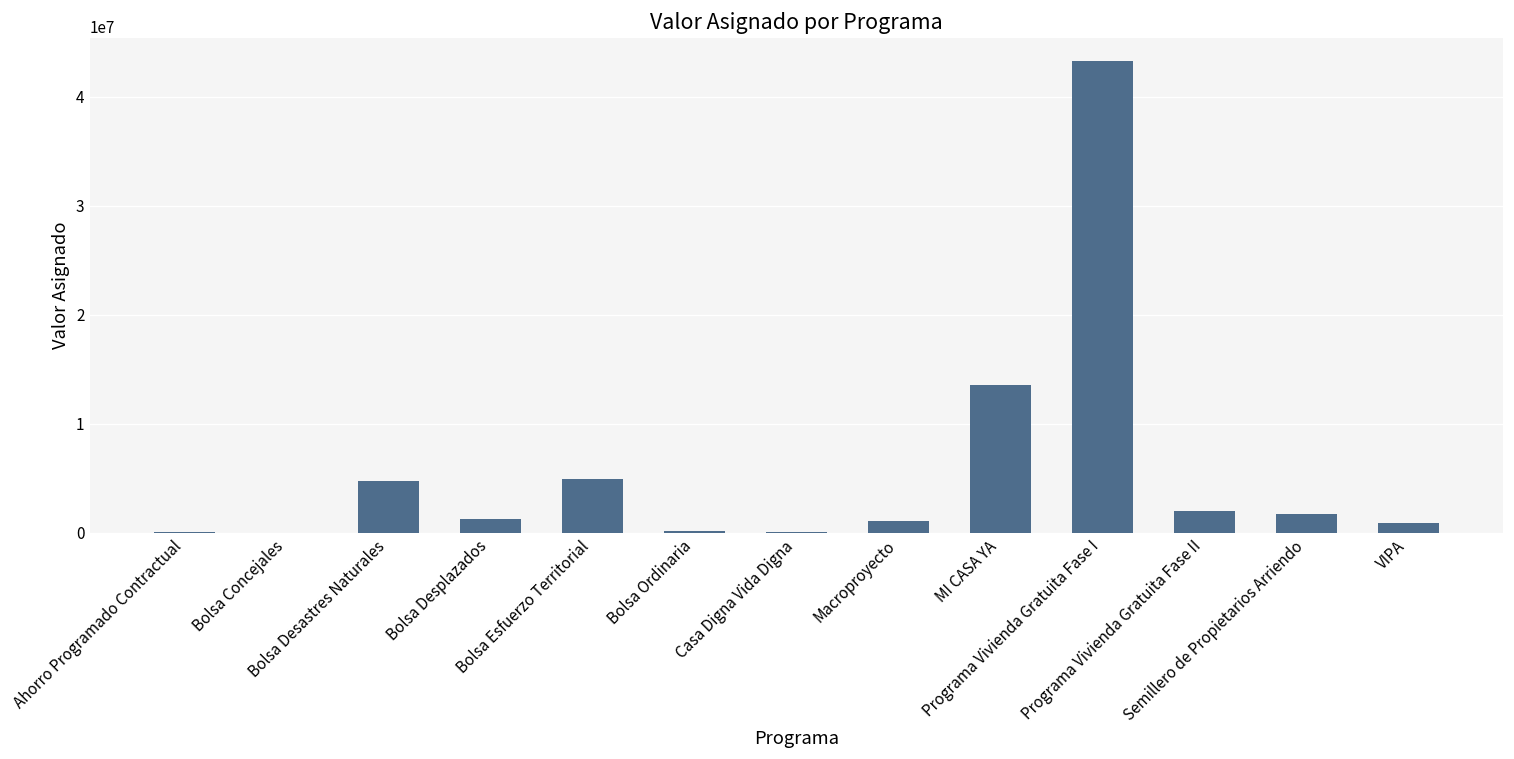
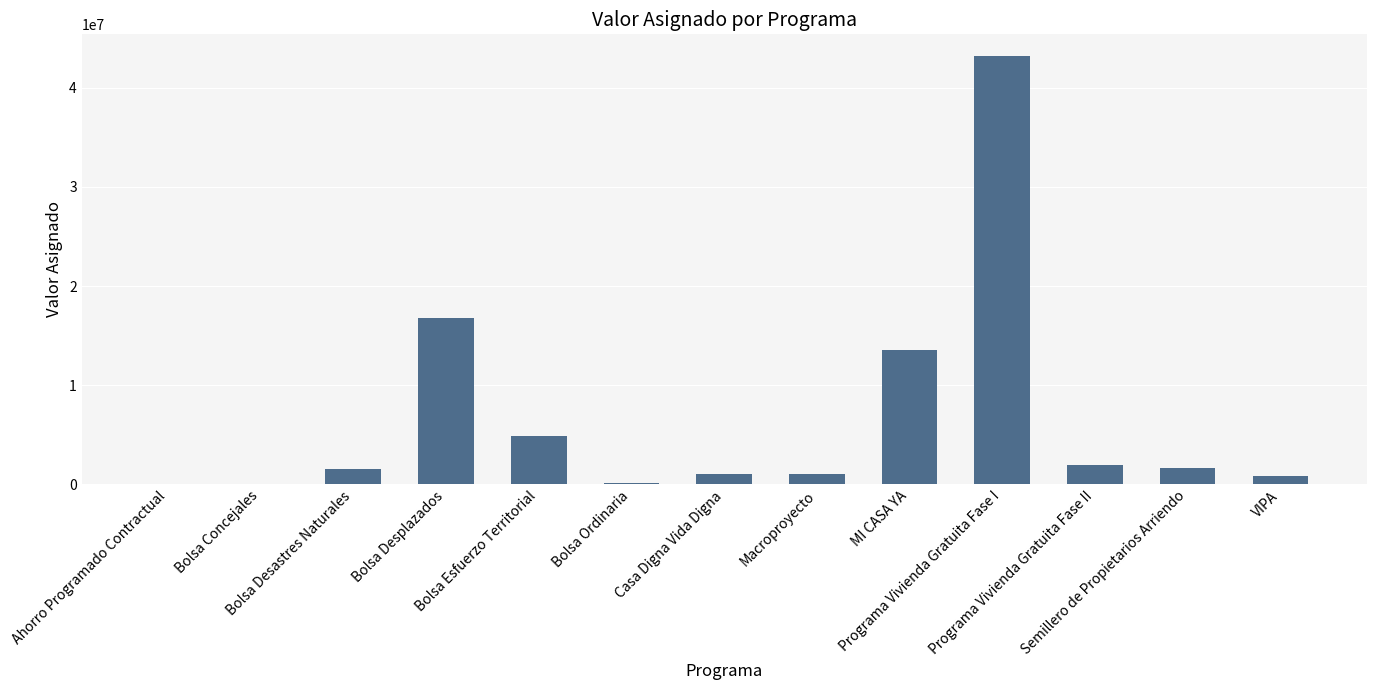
  {
-   "Bolsa Desastres Naturales": 5000000,
-   "Bolsa Desplazados": 1000000,
+   "Bolsa Desastres Naturales": 2000000,
+   "Bolsa Desplazados": 17000000,
    "Bolsa Esfuerzo Territorial": 5000000,
-   "Casa Digna Vida Digna": 0,
+   "Casa Digna Vida Digna": 1000000,
    "Macroproyecto": 1000000,
    "MI CASA YA": 14000000,
    "Programa Vivienda Gratuita Fase I": 43000000,
    "Programa Vivienda Gratuita Fase II": 2000000,
    "Semillero de Propietarios Arriendo": 2000000,
    "VIPA": 1000000
  }
